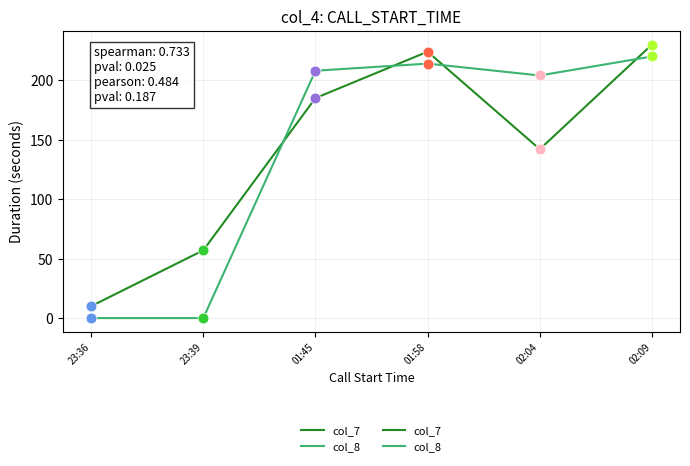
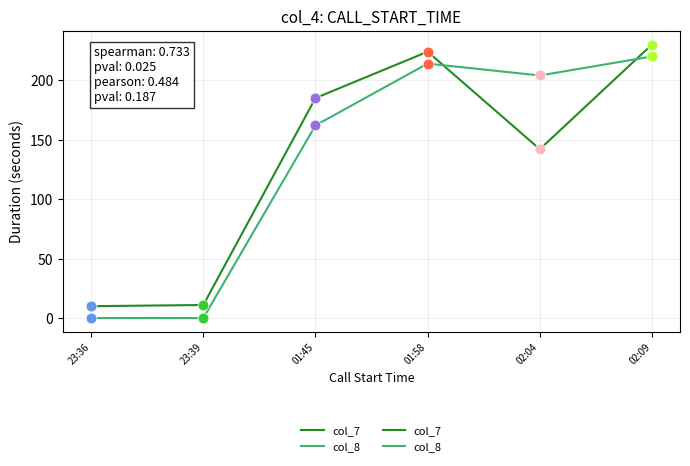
  {
    "col_7": {
-     "23:39": 57
+     "23:39": 11
    },
    "col_8": {
-     "01:45": 208
+     "01:45": 162
    }
  }
